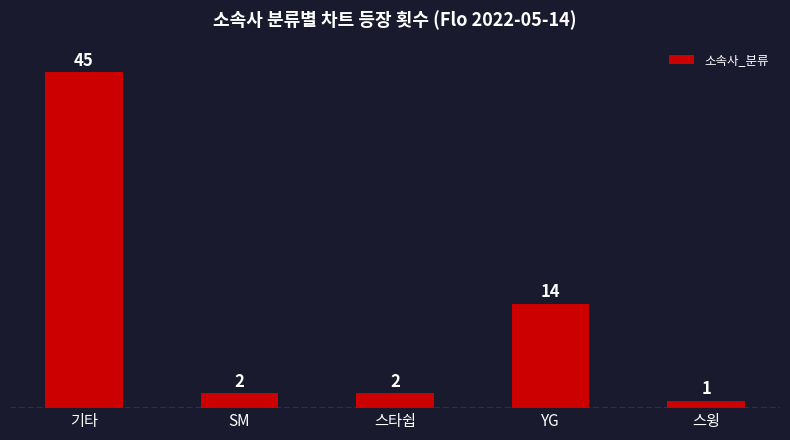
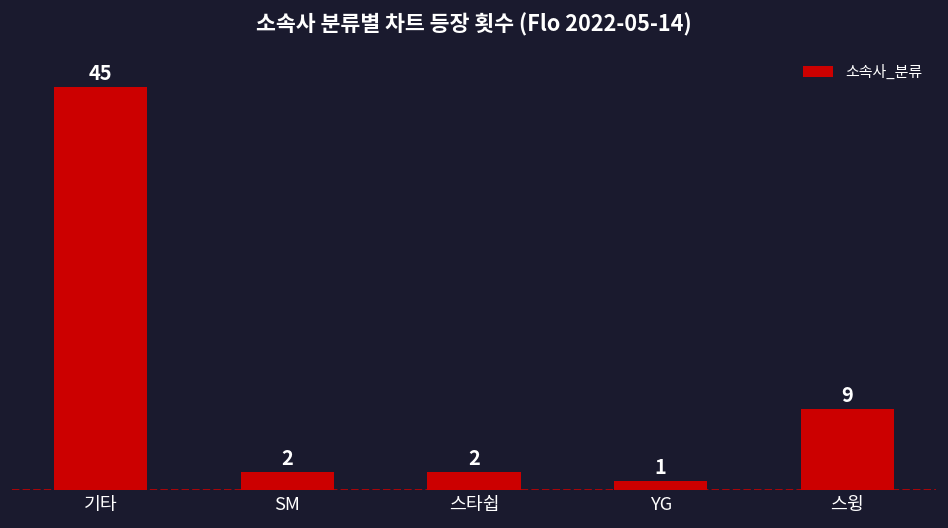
  {
    "기타": 45,
    "SM": 2,
    "스타쉽": 2,
-   "YG": 14,
-   "스윙": 1
+   "YG": 1,
+   "스윙": 9
  }
